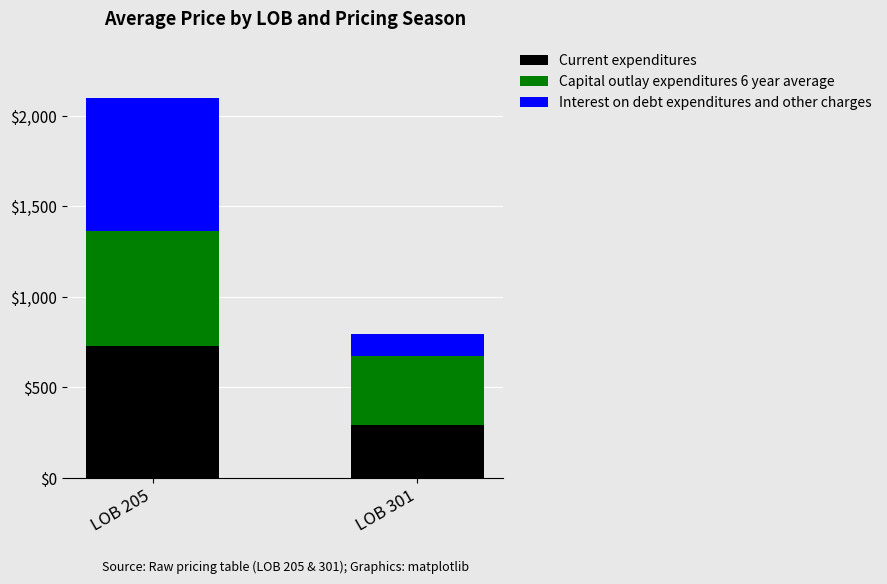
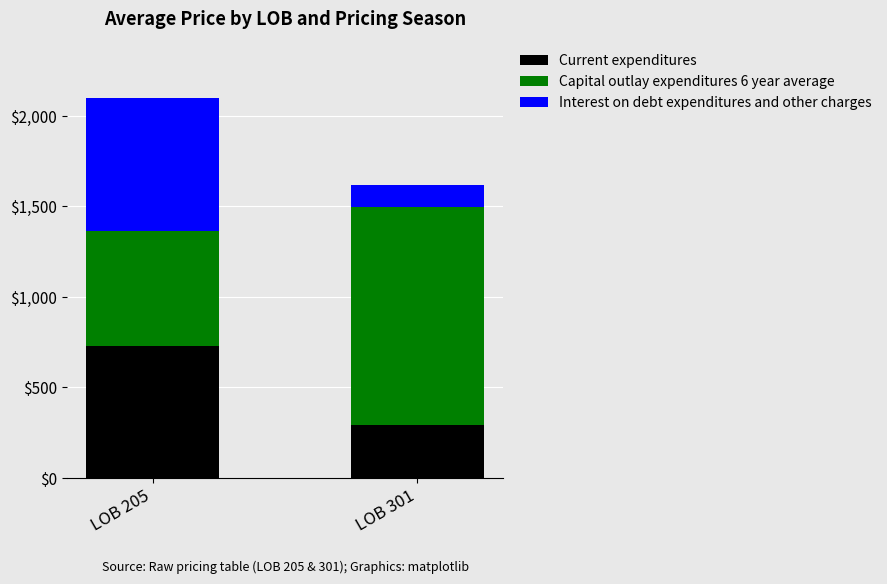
  {
    "Current expenditures": {
      "LOB 205": "$730",
      "LOB 301": "$290"
    },
    "Capital outlay expenditures 6 year average": {
      "LOB 205": "$640",
-     "LOB 301": "$380"
+     "LOB 301": "$1,210"
    },
    "Interest on debt expenditures and other charges": {
      "LOB 205": "$730",
      "LOB 301": "$120"
    }
  }
